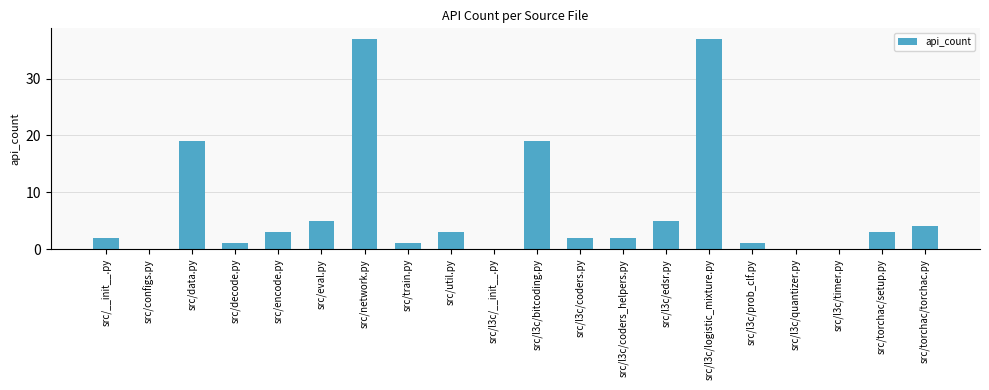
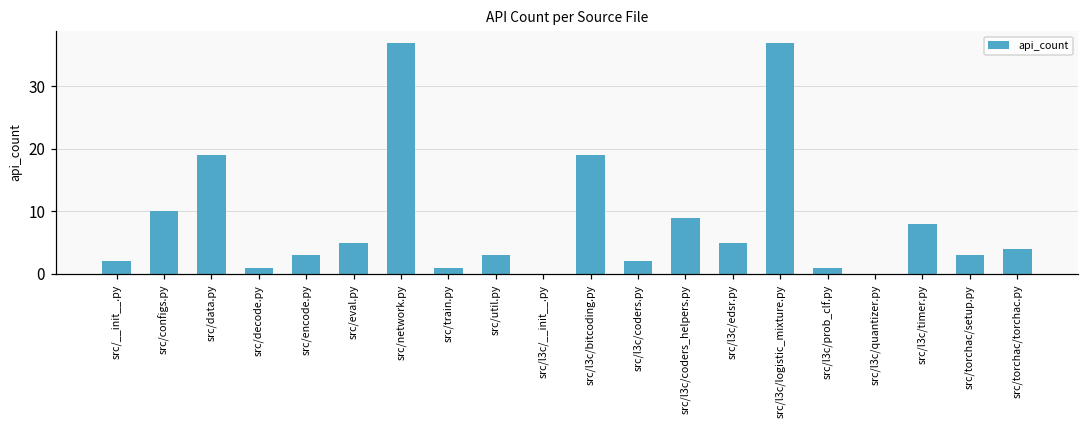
  {
    "src/__init__.py": 2,
-   "src/configs.py": 0,
+   "src/configs.py": 10,
    "src/data.py": 19,
    "src/decode.py": 1,
    "src/encode.py": 3,
    "src/eval.py": 5,
    "src/network.py": 37,
    "src/train.py": 1,
    "src/util.py": 3,
    "src/l3c/__init__.py": 0,
    "src/l3c/bitcoding.py": 19,
    "src/l3c/coders.py": 2,
-   "src/l3c/coders_helpers.py": 2,
+   "src/l3c/coders_helpers.py": 9,
    "src/l3c/edsr.py": 5,
    "src/l3c/logistic_mixture.py": 37,
    "src/l3c/prob_clf.py": 1,
    "src/l3c/quantizer.py": 0,
-   "src/l3c/timer.py": 0,
+   "src/l3c/timer.py": 8,
    "src/torchac/setup.py": 3,
    "src/torchac/torchac.py": 4
  }
